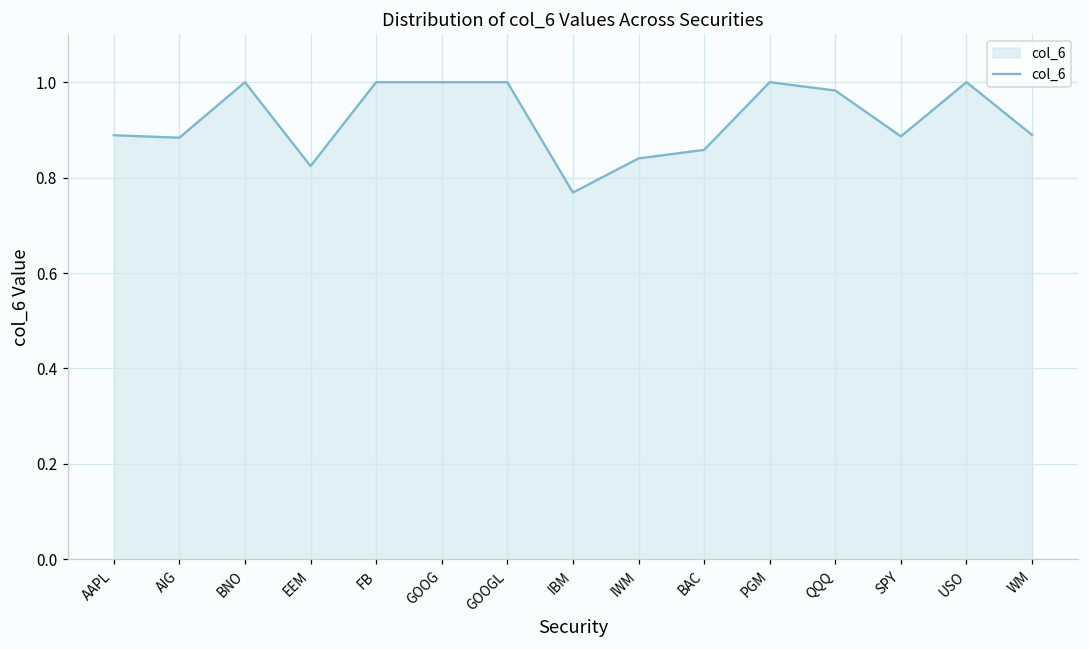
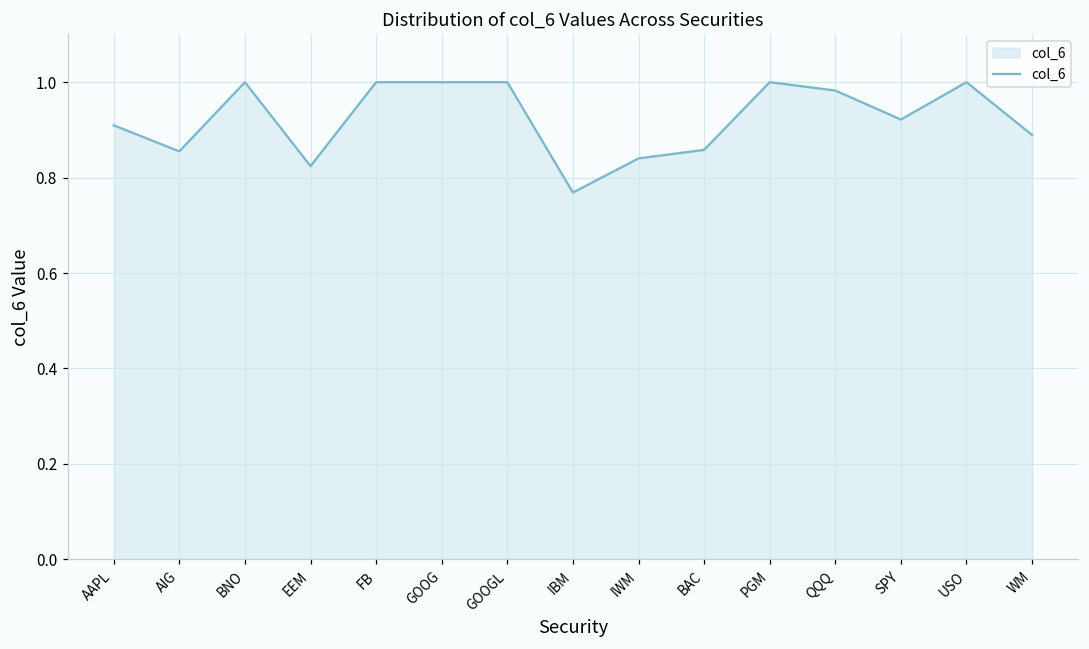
  {
-   "AAPL": 0.89,
-   "AIG": 0.88,
+   "AAPL": 0.91,
+   "AIG": 0.85,
    "BNO": 1.00,
    "EEM": 0.82,
    "FB": 1.00,
    "GOOG": 1.00,
    "GOOGL": 1.00,
    "IBM": 0.77,
    "IWM": 0.84,
    "BAC": 0.86,
    "PGM": 1.00,
    "QQQ": 0.98,
-   "SPY": 0.89,
+   "SPY": 0.92,
    "USO": 1.00,
    "WM": 0.89
  }
